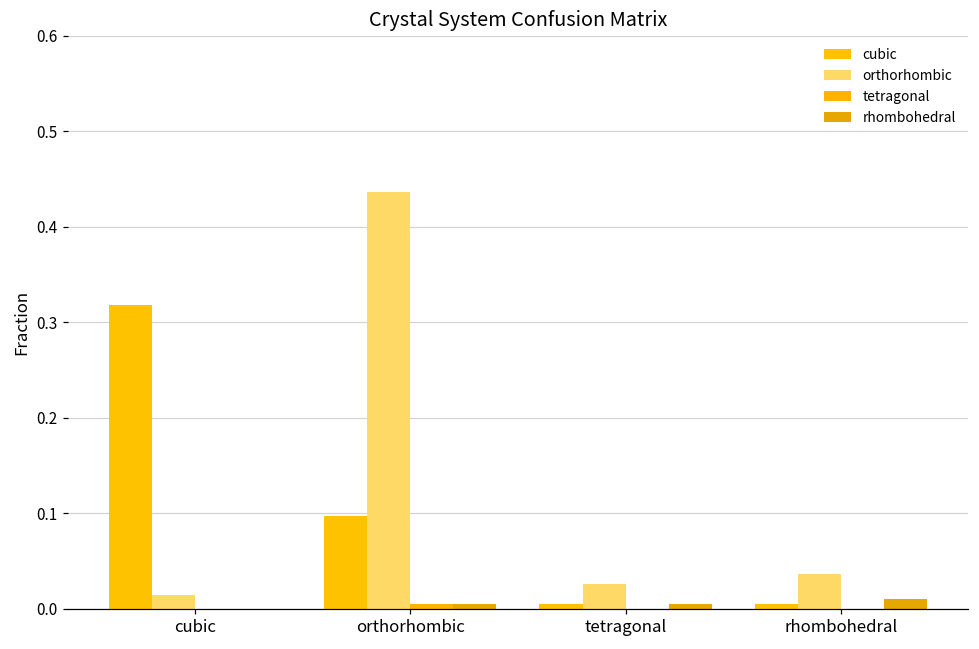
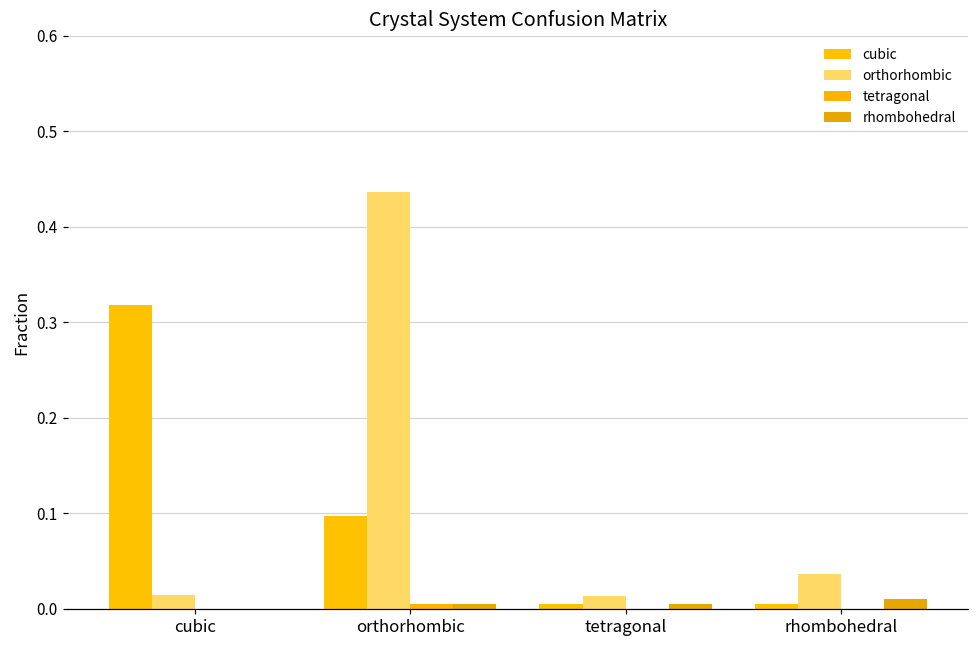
  {
    "orthorhombic": {
      "cubic": 0.01,
      "orthorhombic": 0.44,
-     "tetragonal": 0.03,
+     "tetragonal": 0.01,
      "rhombohedral": 0.04
    }
  }
